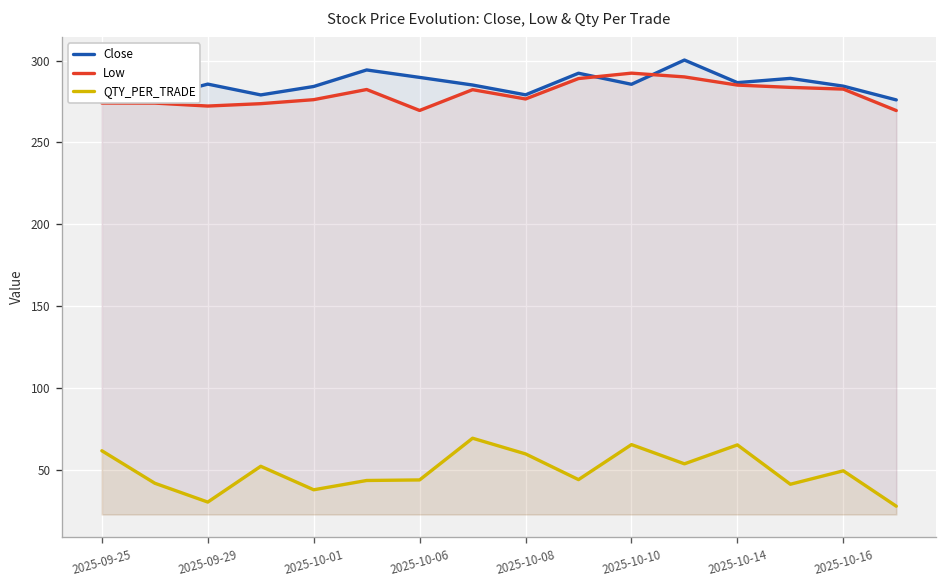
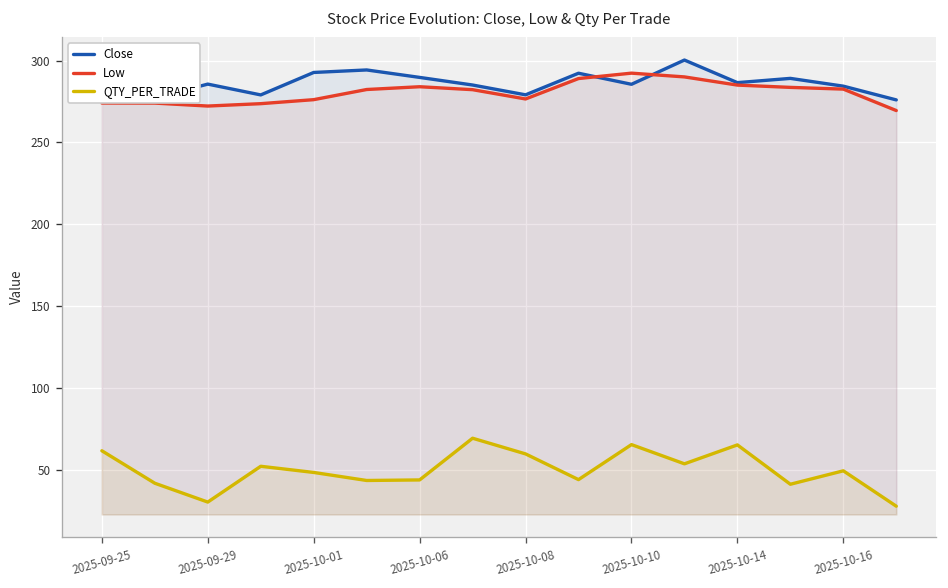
  {
    "Close": {
      "2025-09-29": 286,
-     "2025-10-01": 284,
+     "2025-10-01": 293,
      "2025-10-06": 290,
      "2025-10-08": 279,
      "2025-10-10": 285
    },
    "Low": {
      "2025-09-25": 274,
      "2025-09-29": 272,
      "2025-10-01": 276,
-     "2025-10-06": 270,
+     "2025-10-06": 284,
      "2025-10-08": 277,
      "2025-10-10": 292
    },
    "QTY_PER_TRADE": {
      "2025-09-25": 62,
      "2025-09-29": 30,
-     "2025-10-01": 38,
+     "2025-10-01": 48,
      "2025-10-06": 44,
      "2025-10-08": 60,
      "2025-10-10": 65,
      "2025-10-14": 65,
      "2025-10-16": 49
    }
  }
